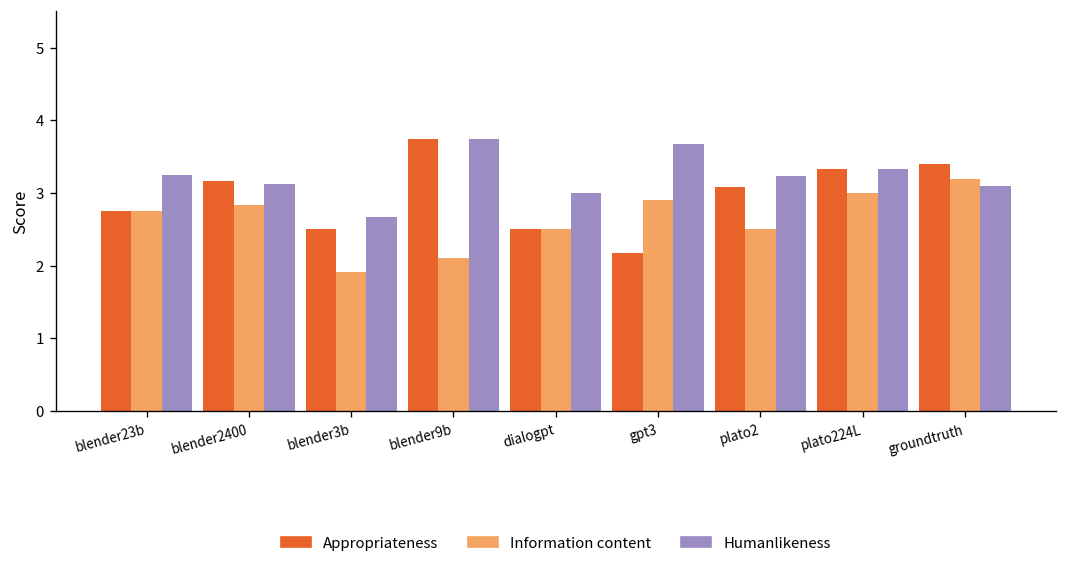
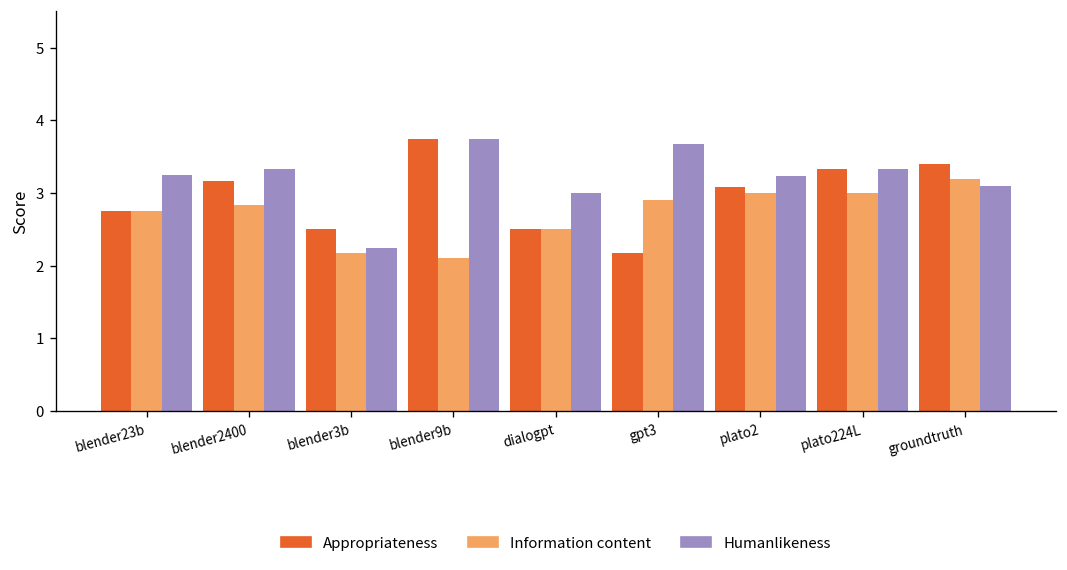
  {
    "Appropriateness": {
      "blender23b": 2.8,
      "blender2400": 3.2,
      "blender3b": 2.5,
      "blender9b": 3.8,
      "dialogpt": 2.5,
      "gpt3": 2.2,
      "plato2": 3.1,
      "plato224L": 3.3,
      "groundtruth": 3.4
    },
    "Information content": {
      "blender23b": 2.8,
      "blender2400": 2.8,
-     "blender3b": 1.9,
+     "blender3b": 2.2,
      "blender9b": 2.1,
      "dialogpt": 2.5,
      "gpt3": 2.9,
-     "plato2": 2.5,
+     "plato2": 3.0,
      "plato224L": 3.0,
      "groundtruth": 3.2
    },
    "Humanlikeness": {
      "blender23b": 3.3,
-     "blender2400": 3.1,
-     "blender3b": 2.7,
+     "blender2400": 3.3,
+     "blender3b": 2.3,
      "blender9b": 3.8,
      "dialogpt": 3.0,
      "gpt3": 3.7,
      "plato2": 3.2,
      "plato224L": 3.3,
      "groundtruth": 3.1
    }
  }
